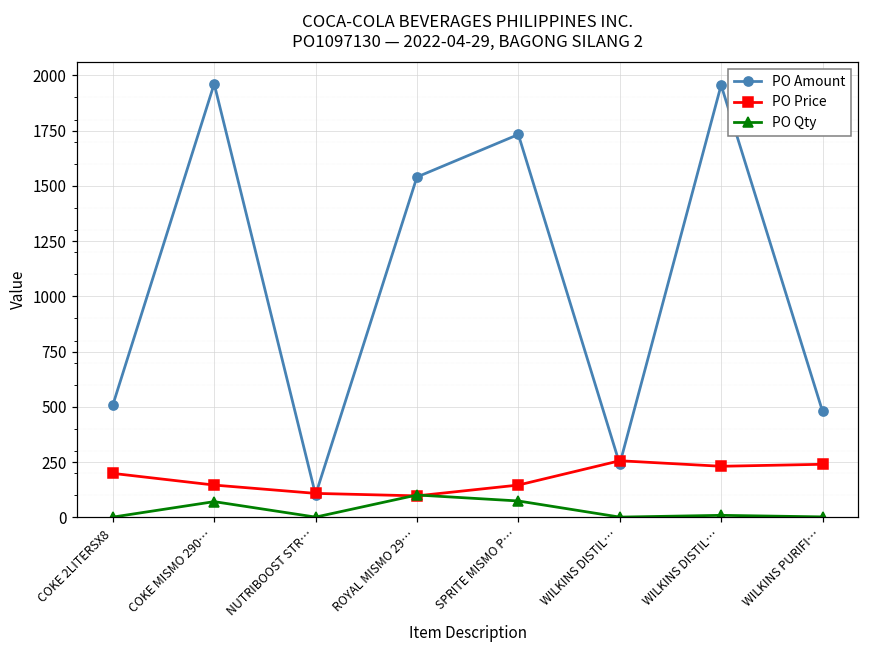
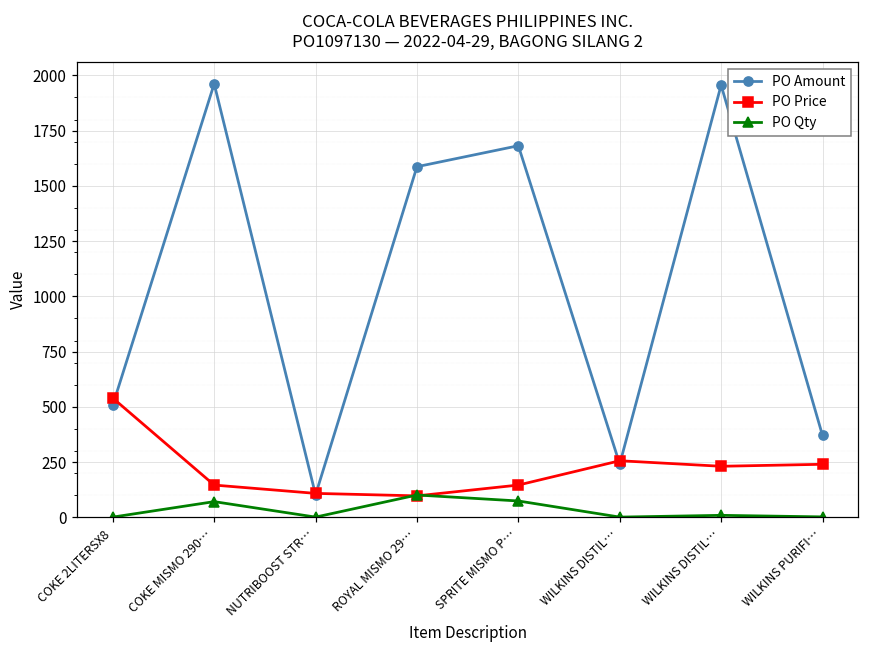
  {
    "PO Amount": {
      "COKE 2LITERSX8": 510,
      "COKE MISMO 290…": 1960,
-     "ROYAL MISMO 29…": 1540,
-     "SPRITE MISMO P…": 1730,
-     "WILKINS PURIFI…": 480
+     "ROYAL MISMO 29…": 1590,
+     "SPRITE MISMO P…": 1680,
+     "WILKINS PURIFI…": 370
    },
    "PO Price": {
-     "COKE 2LITERSX8": 200,
+     "COKE 2LITERSX8": 540,
      "COKE MISMO 290…": 150,
      "SPRITE MISMO P…": 150,
      "WILKINS PURIFI…": 240
    },
    "PO Qty": {
      "COKE 2LITERSX8": 0,
      "COKE MISMO 290…": 70,
      "NUTRIBOOST STR…": 0,
      "SPRITE MISMO P…": 70,
      "WILKINS PURIFI…": 0
    }
  }
